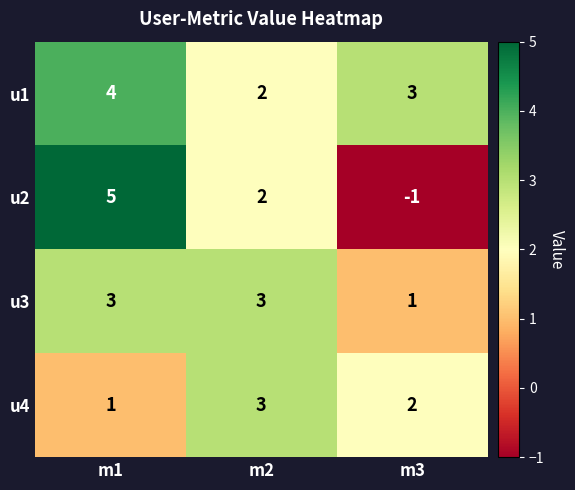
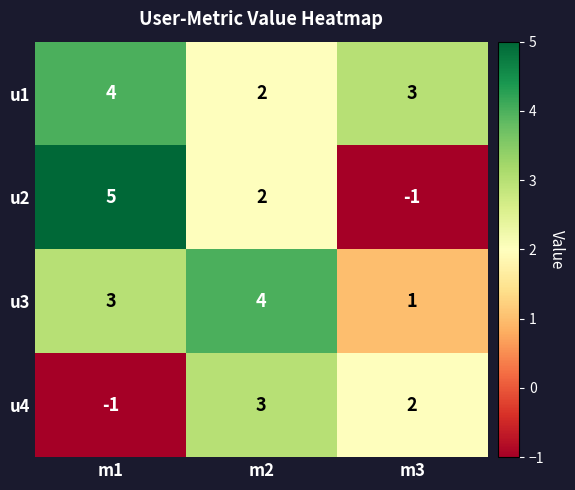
  {
    "u1": {
      "m1": 4,
      "m2": 2,
      "m3": 3
    },
    "u2": {
      "m1": 5,
      "m2": 2,
      "m3": -1
    },
    "u3": {
      "m1": 3,
-     "m2": 3,
+     "m2": 4,
      "m3": 1
    },
    "u4": {
-     "m1": 1,
+     "m1": -1,
      "m2": 3,
      "m3": 2
    }
  }
